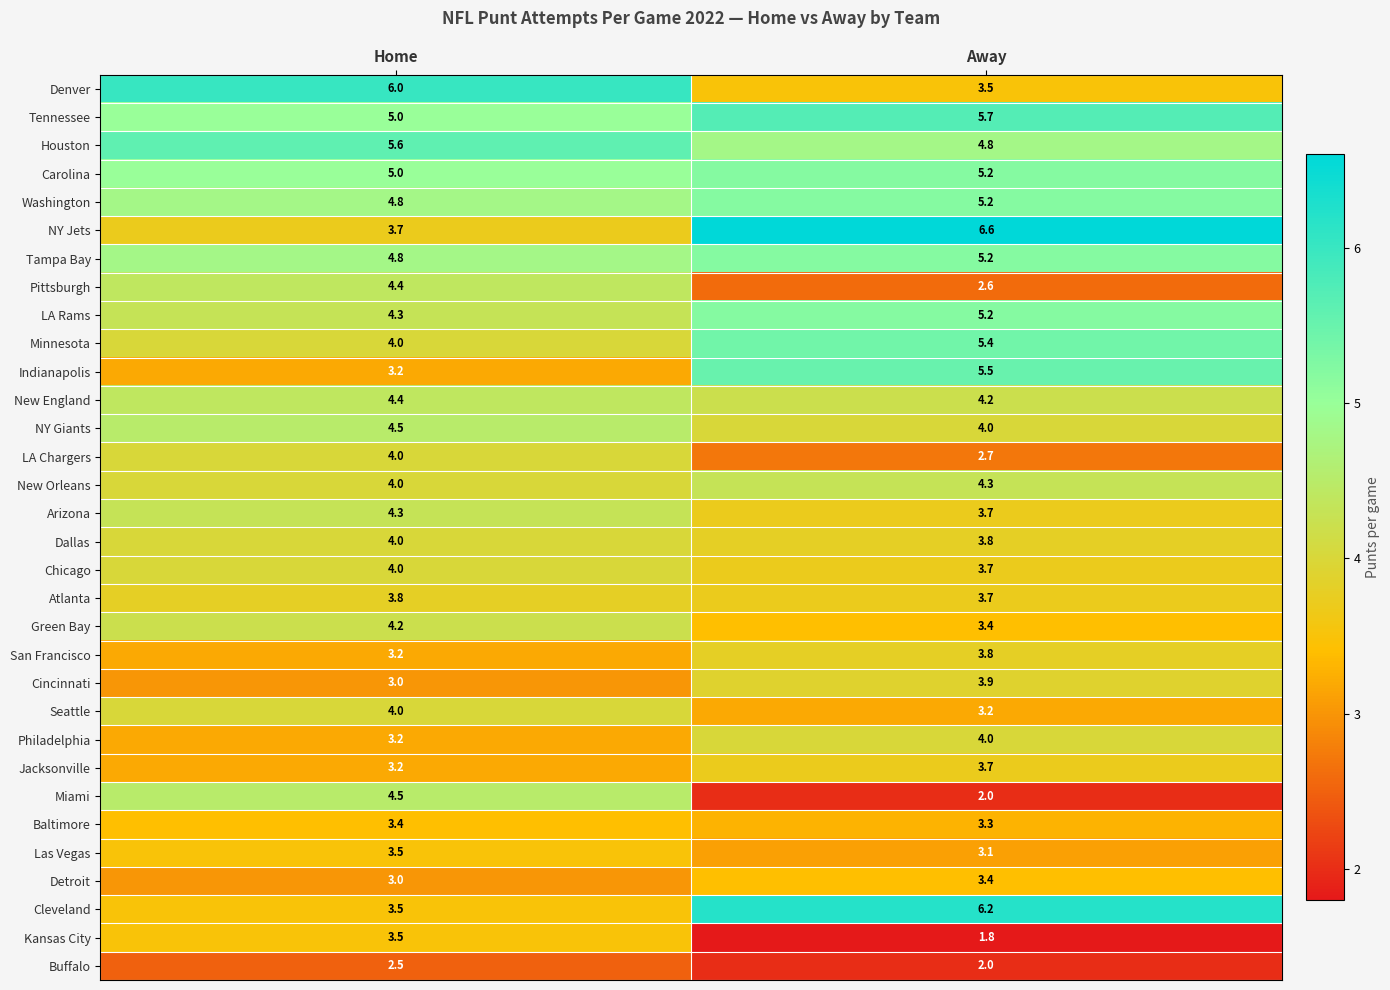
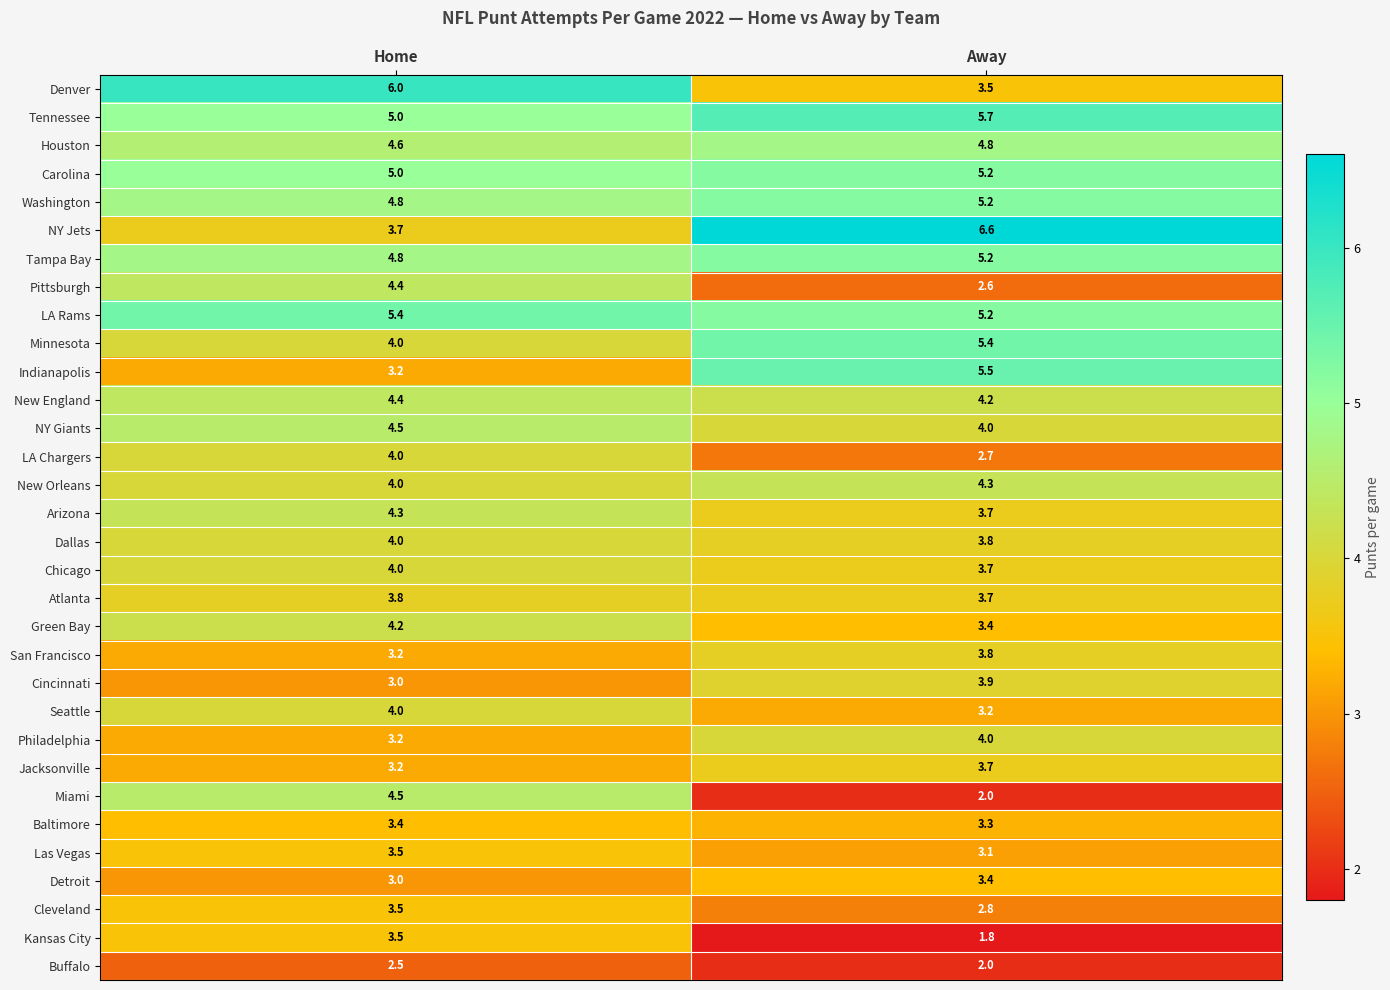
  {
    "Denver": {
      "Home": 6.0,
      "Away": 3.5
    },
    "Tennessee": {
      "Home": 5.0,
      "Away": 5.7
    },
    "Houston": {
-     "Home": 5.6,
+     "Home": 4.6,
      "Away": 4.8
    },
    "Carolina": {
      "Home": 5.0,
      "Away": 5.2
    },
    "Washington": {
      "Home": 4.8,
      "Away": 5.2
    },
    "NY Jets": {
      "Home": 3.7,
      "Away": 6.6
    },
    "Tampa Bay": {
      "Home": 4.8,
      "Away": 5.2
    },
    "Pittsburgh": {
      "Home": 4.4,
      "Away": 2.6
    },
    "LA Rams": {
-     "Home": 4.3,
+     "Home": 5.4,
      "Away": 5.2
    },
    "Minnesota": {
      "Home": 4.0,
      "Away": 5.4
    },
    "Indianapolis": {
      "Home": 3.2,
      "Away": 5.5
    },
    "New England": {
      "Home": 4.4,
      "Away": 4.2
    },
    "NY Giants": {
      "Home": 4.5,
      "Away": 4.0
    },
    "LA Chargers": {
      "Home": 4.0,
      "Away": 2.7
    },
    "New Orleans": {
      "Home": 4.0,
      "Away": 4.3
    },
    "Arizona": {
      "Home": 4.3,
      "Away": 3.7
    },
    "Dallas": {
      "Home": 4.0,
      "Away": 3.8
    },
    "Chicago": {
      "Home": 4.0,
      "Away": 3.7
    },
    "Atlanta": {
      "Home": 3.8,
      "Away": 3.7
    },
    "Green Bay": {
      "Home": 4.2,
      "Away": 3.4
    },
    "San Francisco": {
      "Home": 3.2,
      "Away": 3.8
    },
    "Cincinnati": {
      "Home": 3.0,
      "Away": 3.9
    },
    "Seattle": {
      "Home": 4.0,
      "Away": 3.2
    },
    "Philadelphia": {
      "Home": 3.2,
      "Away": 4.0
    },
    "Jacksonville": {
      "Home": 3.2,
      "Away": 3.7
    },
    "Miami": {
      "Home": 4.5,
      "Away": 2.0
    },
    "Baltimore": {
      "Home": 3.4,
      "Away": 3.3
    },
    "Las Vegas": {
      "Home": 3.5,
      "Away": 3.1
    },
    "Detroit": {
      "Home": 3.0,
      "Away": 3.4
    },
    "Cleveland": {
      "Home": 3.5,
-     "Away": 6.2
+     "Away": 2.8
    },
    "Kansas City": {
      "Home": 3.5,
      "Away": 1.8
    },
    "Buffalo": {
      "Home": 2.5,
      "Away": 2.0
    }
  }
